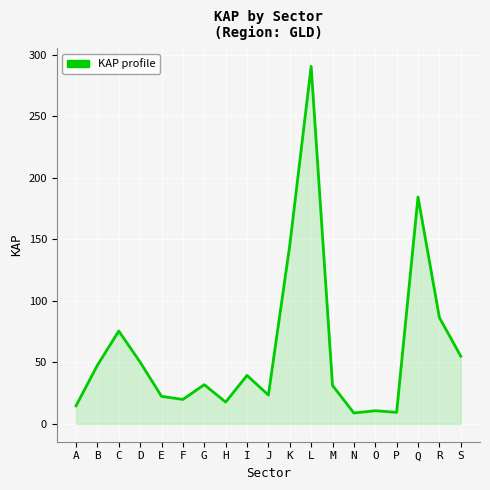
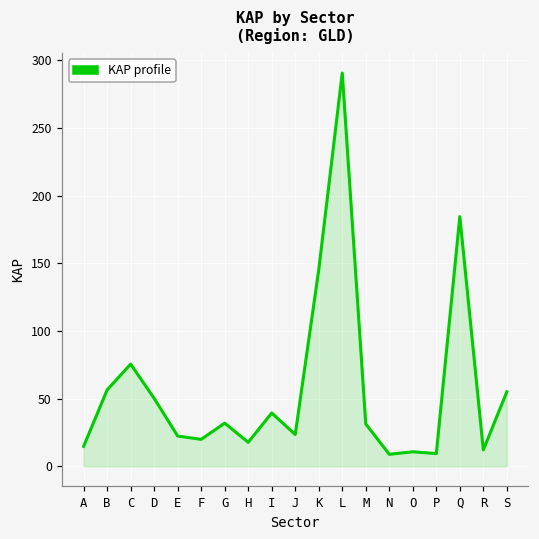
  {
    "A": 15,
-   "B": 48,
+   "B": 56,
    "C": 75,
    "D": 50,
    "E": 22,
    "F": 20,
    "G": 32,
    "H": 18,
    "I": 39,
    "J": 23,
    "K": 145,
    "L": 291,
    "M": 31,
    "N": 9,
    "O": 11,
    "P": 9,
    "Q": 184,
-   "R": 86,
+   "R": 12,
    "S": 55
  }
